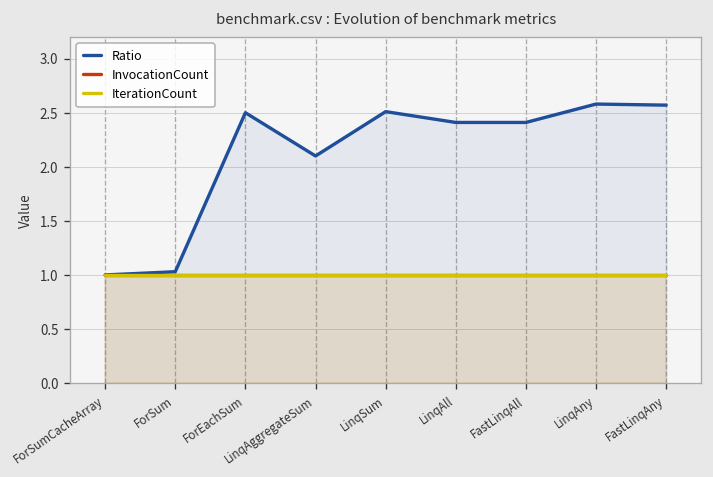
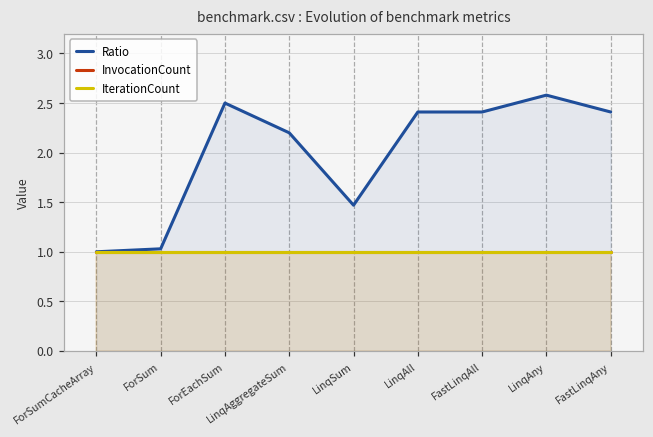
  {
    "Ratio": {
      "ForSum": 1.0,
      "ForEachSum": 2.5,
-     "LinqAggregateSum": 2.1,
-     "LinqSum": 2.5,
+     "LinqAggregateSum": 2.2,
+     "LinqSum": 1.5,
      "LinqAll": 2.4,
      "FastLinqAll": 2.4,
      "LinqAny": 2.6,
-     "FastLinqAny": 2.6
+     "FastLinqAny": 2.4
    },
    "IterationCount": {
      "ForSum": 1.0,
      "ForEachSum": 1.0,
      "LinqAggregateSum": 1.0,
      "LinqSum": 1.0,
      "LinqAll": 1.0,
      "FastLinqAll": 1.0,
      "LinqAny": 1.0,
      "FastLinqAny": 1.0
    }
  }
